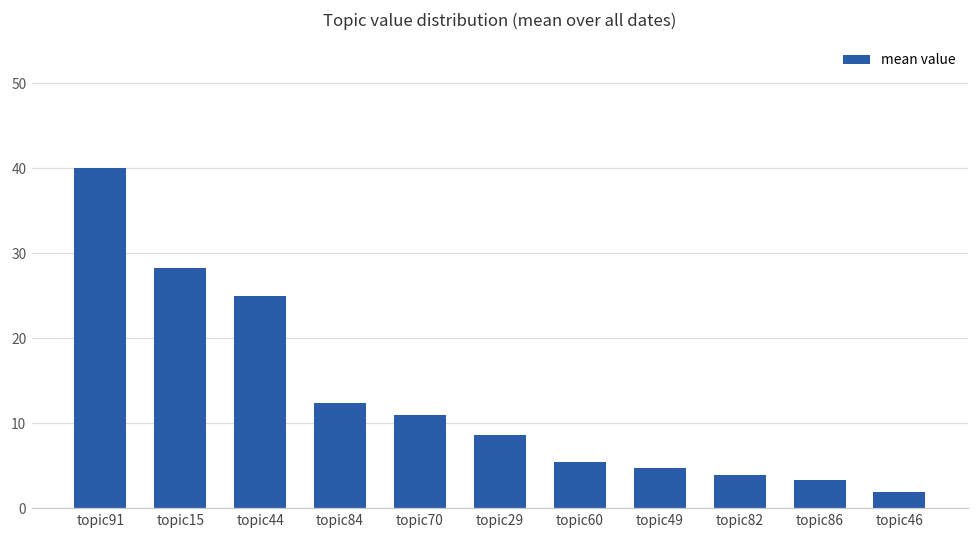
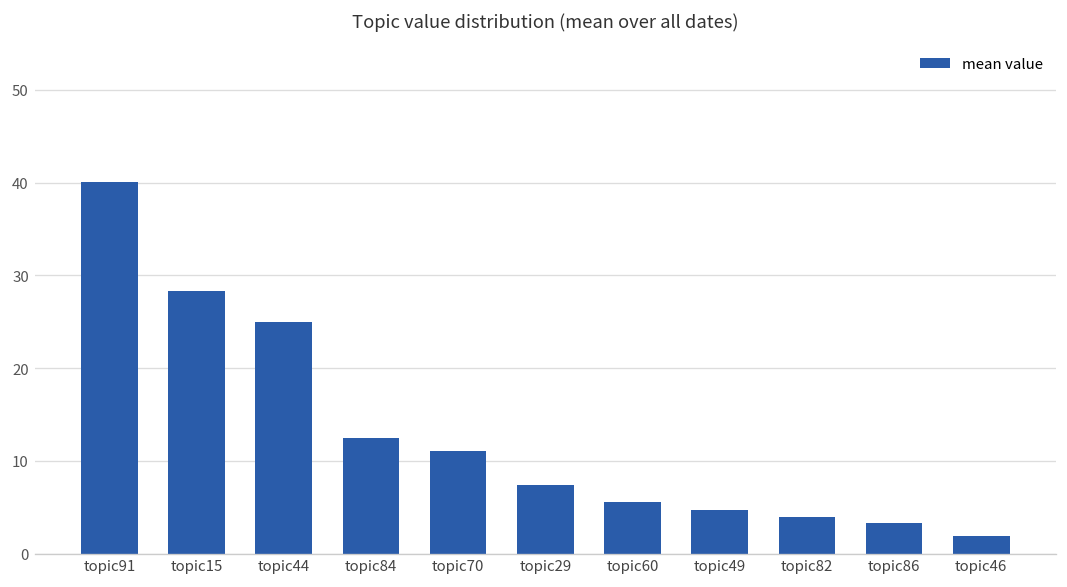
  {
    "topic91": 40,
    "topic15": 28,
    "topic44": 25,
    "topic84": 12,
    "topic70": 11,
-   "topic29": 9,
+   "topic29": 7,
    "topic60": 6,
    "topic49": 5,
    "topic82": 4,
    "topic86": 3,
    "topic46": 2
  }
